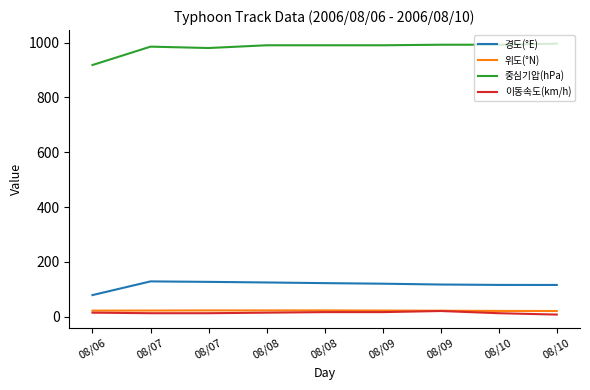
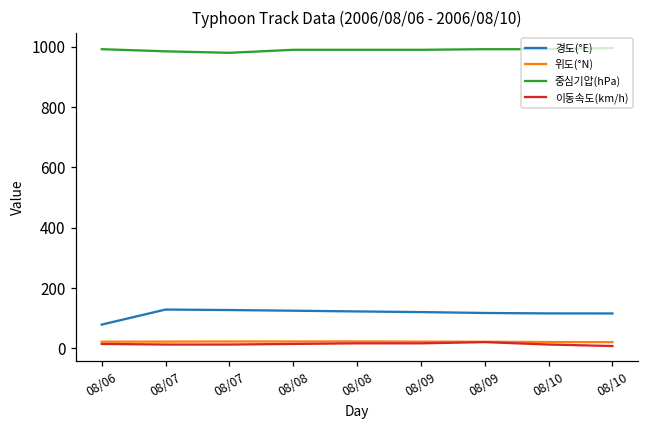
  {
    "경도(°E)": {
      "08/06": 80
    },
    "중심기압(hPa)": {
-     "08/06": 920
+     "08/06": 990
    }
  }
